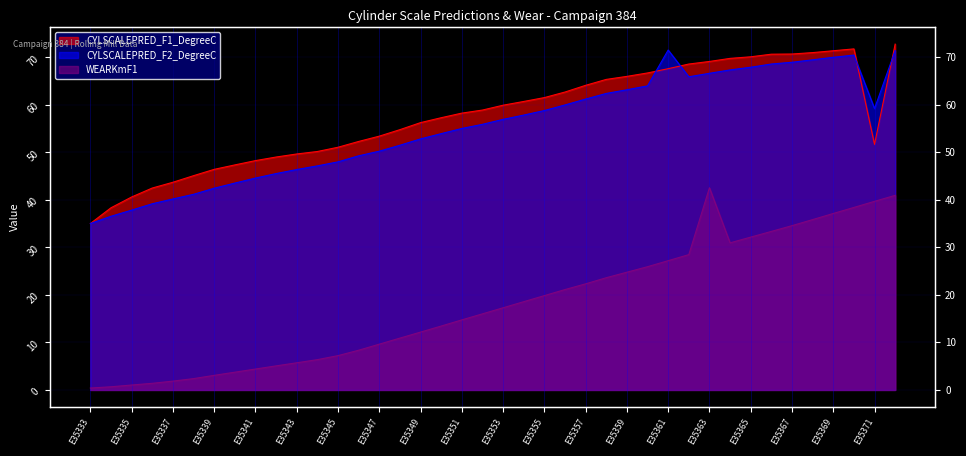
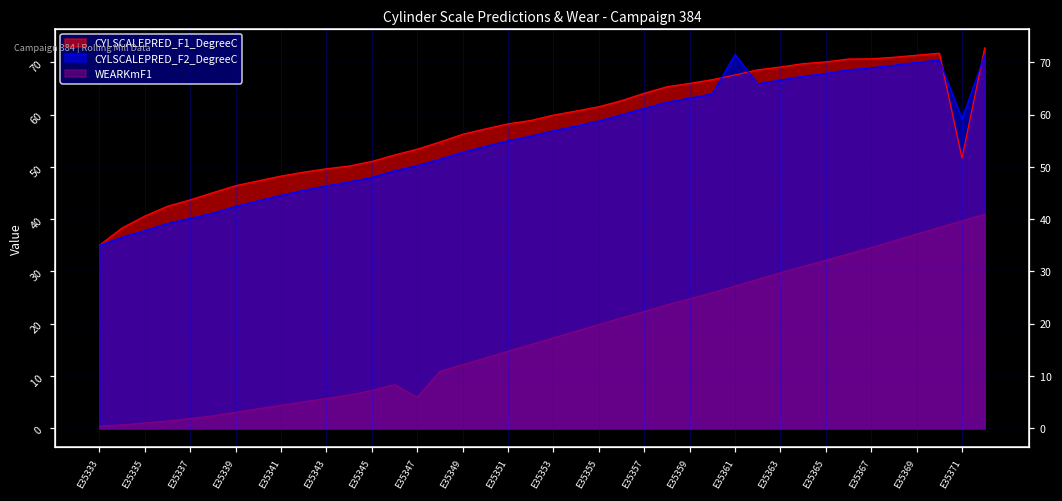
  {
    "CYLSCALEPRED_F1_DegreeC": {
      "E35335": 41,
      "E35337": 44,
      "E35339": 46,
      "E35341": 48,
      "E35343": 50,
      "E35345": 51,
      "E35347": 53,
      "E35349": 56,
      "E35351": 58,
      "E35353": 60,
      "E35355": 61,
      "E35357": 64,
      "E35359": 66,
      "E35361": 68,
      "E35363": 69,
      "E35365": 70,
      "E35367": 71,
      "E35369": 71,
      "E35371": 52
    },
    "CYLSCALEPRED_F2_DegreeC": {
      "E35335": 38,
      "E35337": 40,
      "E35339": 42,
      "E35341": 45,
      "E35343": 46,
      "E35345": 48,
      "E35347": 50,
      "E35349": 53,
      "E35351": 55,
      "E35353": 57,
      "E35355": 59,
      "E35357": 61,
      "E35359": 63,
      "E35361": 72,
      "E35363": 67,
      "E35365": 68,
      "E35367": 69,
      "E35369": 70,
      "E35371": 59
    },
    "WEARKmF1": {
      "E35333": 0,
      "E35335": 1,
      "E35337": 2,
      "E35339": 3,
      "E35341": 4,
      "E35343": 6,
      "E35345": 7,
-     "E35347": 10,
+     "E35347": 6,
      "E35349": 12,
      "E35351": 15,
      "E35353": 17,
      "E35355": 20,
      "E35357": 22,
      "E35359": 25,
      "E35361": 27,
-     "E35363": 43,
+     "E35363": 30,
      "E35365": 32,
      "E35367": 35,
      "E35369": 37,
      "E35371": 40
    }
  }
